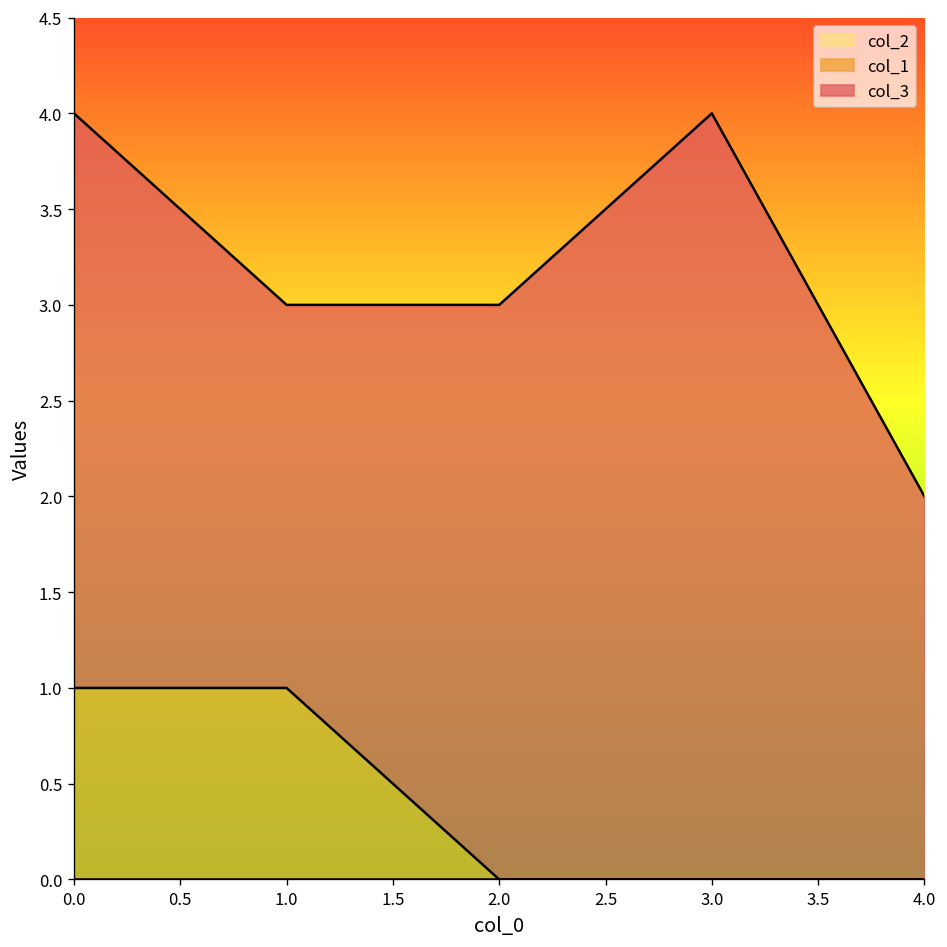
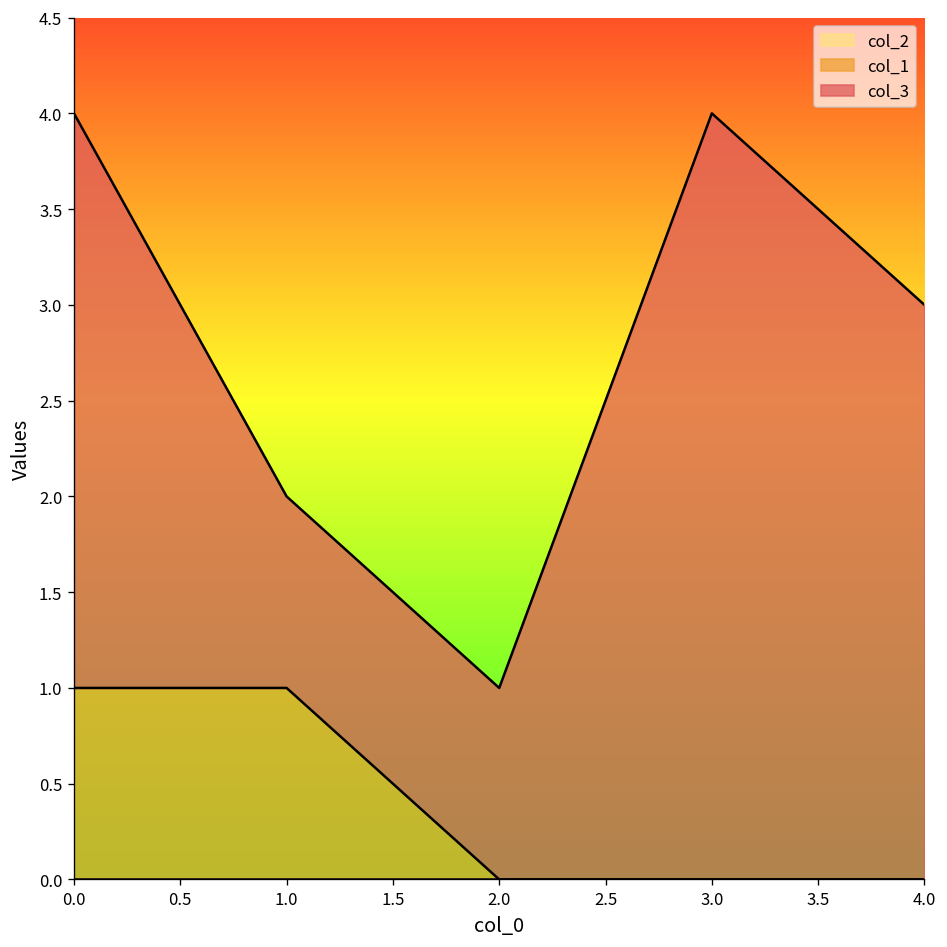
  {
    "col_2": {
      "0.0": 0,
      "1.0": 0
    },
    "col_1": {
      "0.0": 1,
      "1.0": 1
    },
    "col_3": {
      "0.0": 4,
-     "1.0": 2,
-     "2.0": 3,
+     "1.0": 1,
+     "2.0": 1,
      "3.0": 4,
-     "4.0": 2
+     "4.0": 3
    }
  }
